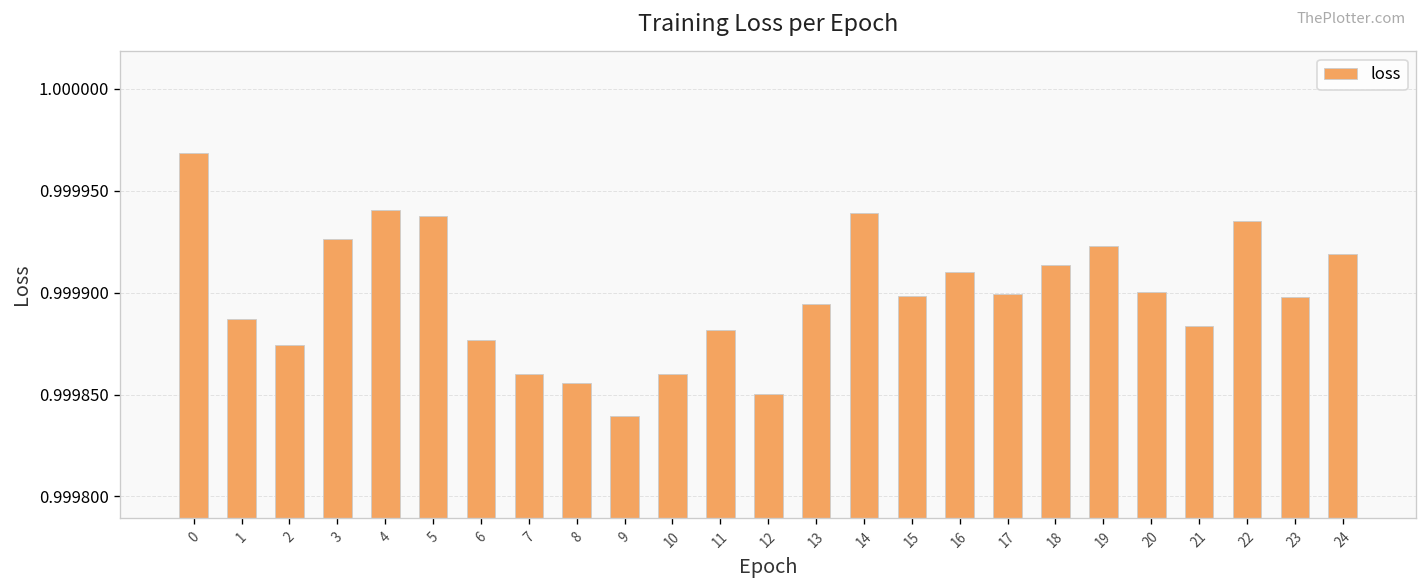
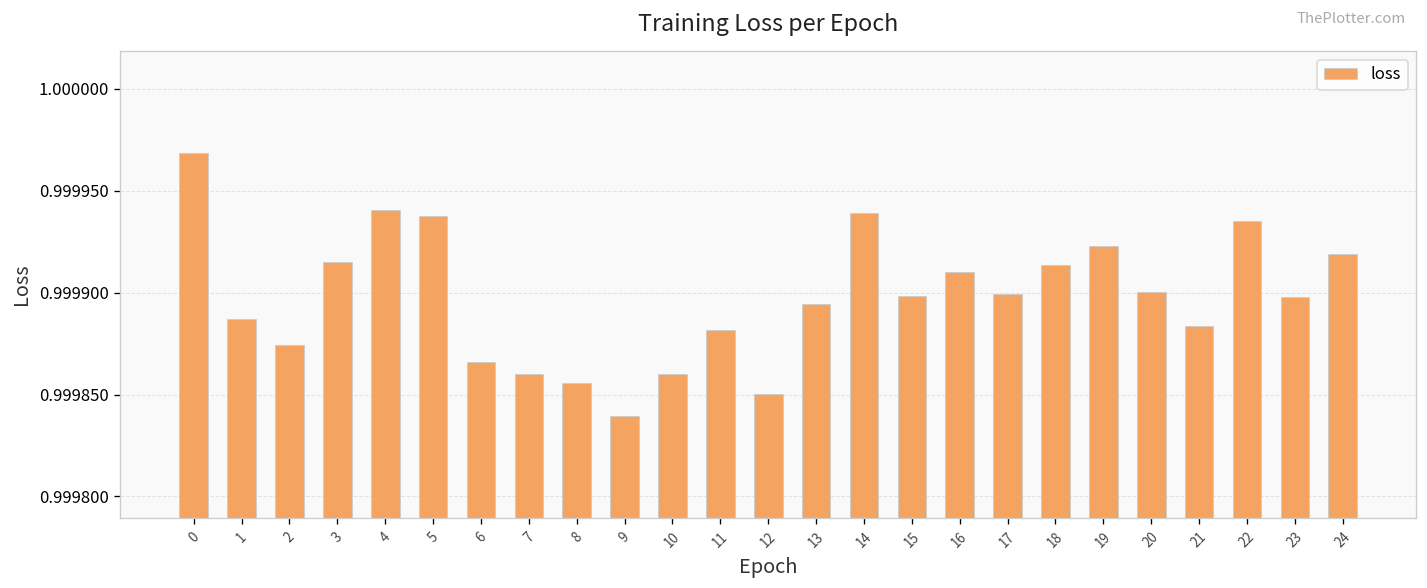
  {
    "0": 0.999968,
    "1": 0.999887,
    "2": 0.999874,
-   "3": 0.999926,
+   "3": 0.999915,
    "4": 0.999941,
    "5": 0.999938,
-   "6": 0.999877,
+   "6": 0.999866,
    "7": 0.999860,
    "8": 0.999856,
    "9": 0.999839,
    "10": 0.999860,
    "11": 0.999882,
    "12": 0.999850,
    "13": 0.999894,
    "14": 0.999939,
    "15": 0.999898,
    "16": 0.999910,
    "17": 0.999899,
    "18": 0.999914,
    "19": 0.999923,
    "20": 0.999900,
    "21": 0.999884,
    "22": 0.999935,
    "23": 0.999898,
    "24": 0.999919
  }
